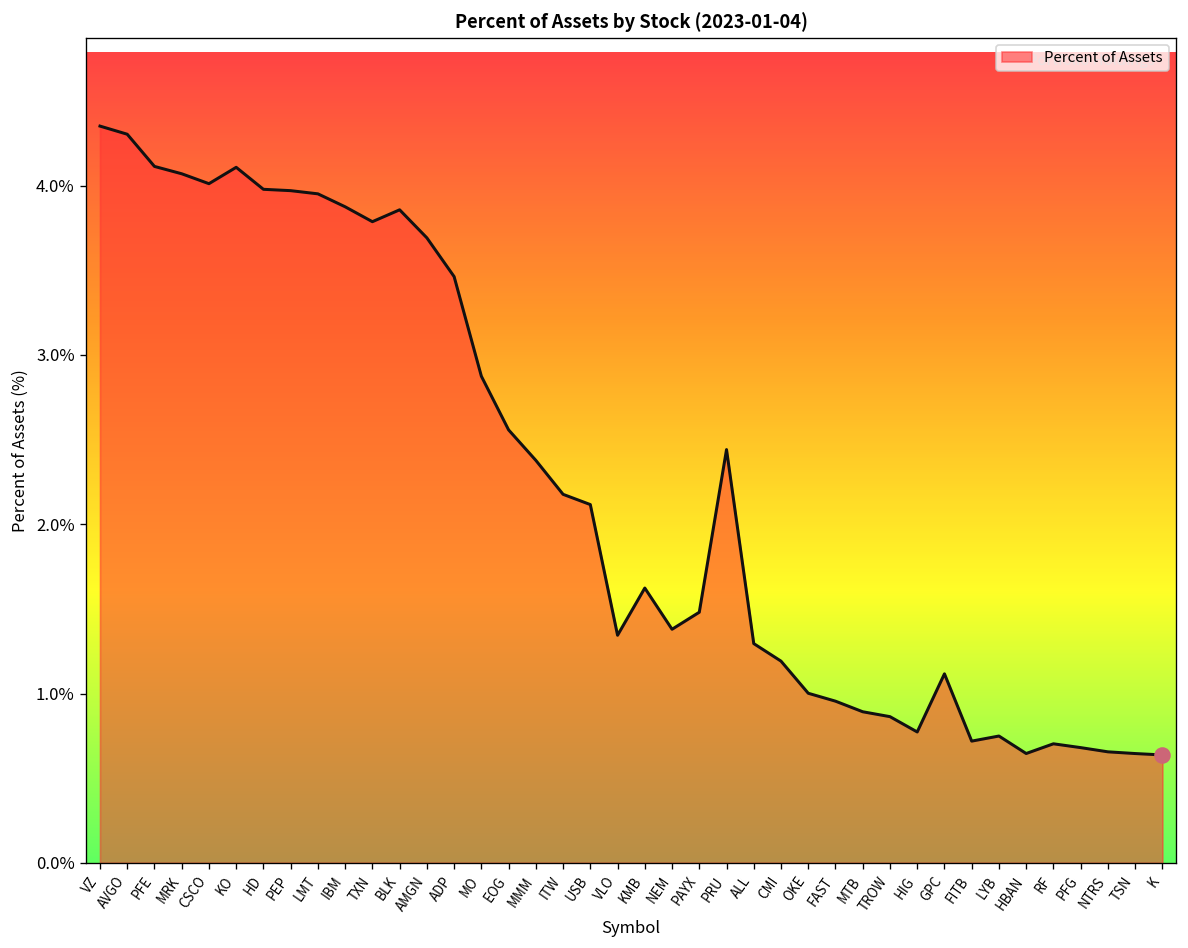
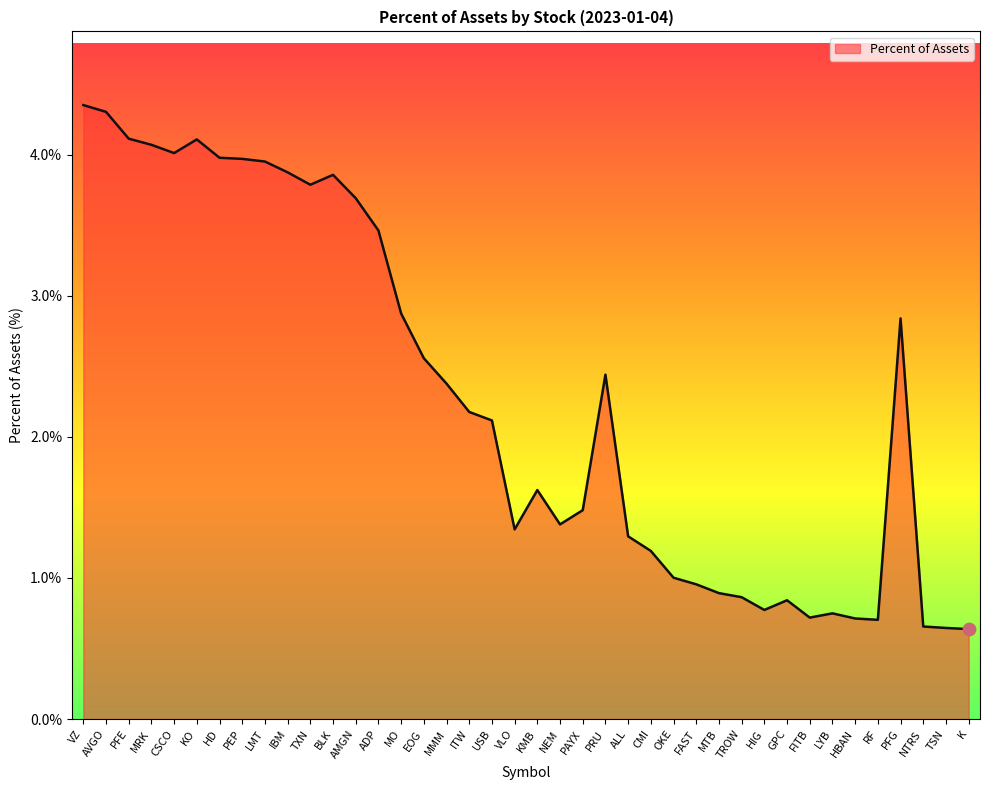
  {
    "Percent of Assets": {
      "VZ": "4.35%",
      "AVGO": "4.30%",
      "PFE": "4.11%",
      "MRK": "4.07%",
      "CSCO": "4.01%",
      "KO": "4.11%",
      "HD": "3.98%",
      "PEP": "3.97%",
      "LMT": "3.95%",
      "IBM": "3.88%",
      "TXN": "3.79%",
      "BLK": "3.86%",
      "AMGN": "3.69%",
      "ADP": "3.46%",
      "MO": "2.87%",
      "EOG": "2.56%",
      "MMM": "2.38%",
      "ITW": "2.18%",
      "USB": "2.12%",
      "VLO": "1.34%",
      "KMB": "1.62%",
      "NEM": "1.38%",
      "PAYX": "1.48%",
      "PRU": "2.44%",
      "ALL": "1.30%",
      "CMI": "1.19%",
      "OKE": "1.00%",
      "FAST": "0.96%",
      "MTB": "0.89%",
      "TROW": "0.86%",
      "HIG": "0.77%",
-     "GPC": "1.12%",
+     "GPC": "0.84%",
      "FITB": "0.72%",
      "LYB": "0.75%",
-     "HBAN": "0.65%",
+     "HBAN": "0.71%",
      "RF": "0.70%",
-     "PFG": "0.68%",
+     "PFG": "2.84%",
      "NTRS": "0.66%",
      "TSN": "0.65%"
    }
  }
